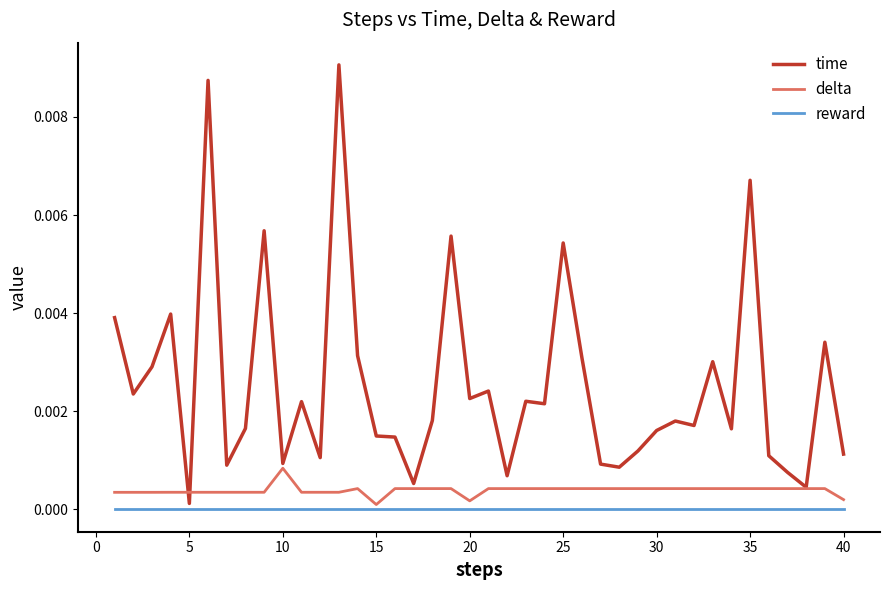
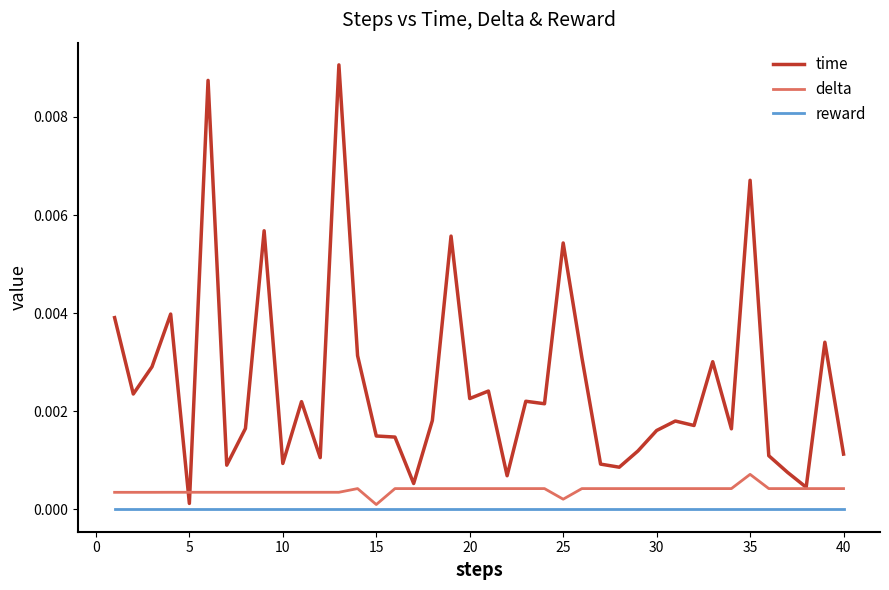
  {
    "time": {
      "5": 0.0001,
      "10": 0.0009,
      "15": 0.0015,
      "20": 0.0023,
      "25": 0.0054,
      "30": 0.0016,
      "35": 0.0067,
      "40": 0.0011
    },
    "delta": {
      "5": 0.0004,
-     "10": 0.0008,
+     "10": 0.0004,
      "15": 0.0001,
-     "20": 0.0002,
-     "25": 0.0004,
+     "20": 0.0004,
+     "25": 0.0002,
      "30": 0.0004,
-     "35": 0.0004,
-     "40": 0.0002
+     "35": 0.0007,
+     "40": 0.0004
    },
    "reward": {
      "5": 0.0000,
      "10": 0.0000,
      "15": 0.0000,
      "20": 0.0000,
      "25": 0.0000,
      "30": 0.0000,
      "35": 0.0000,
      "40": 0.0000
    }
  }
